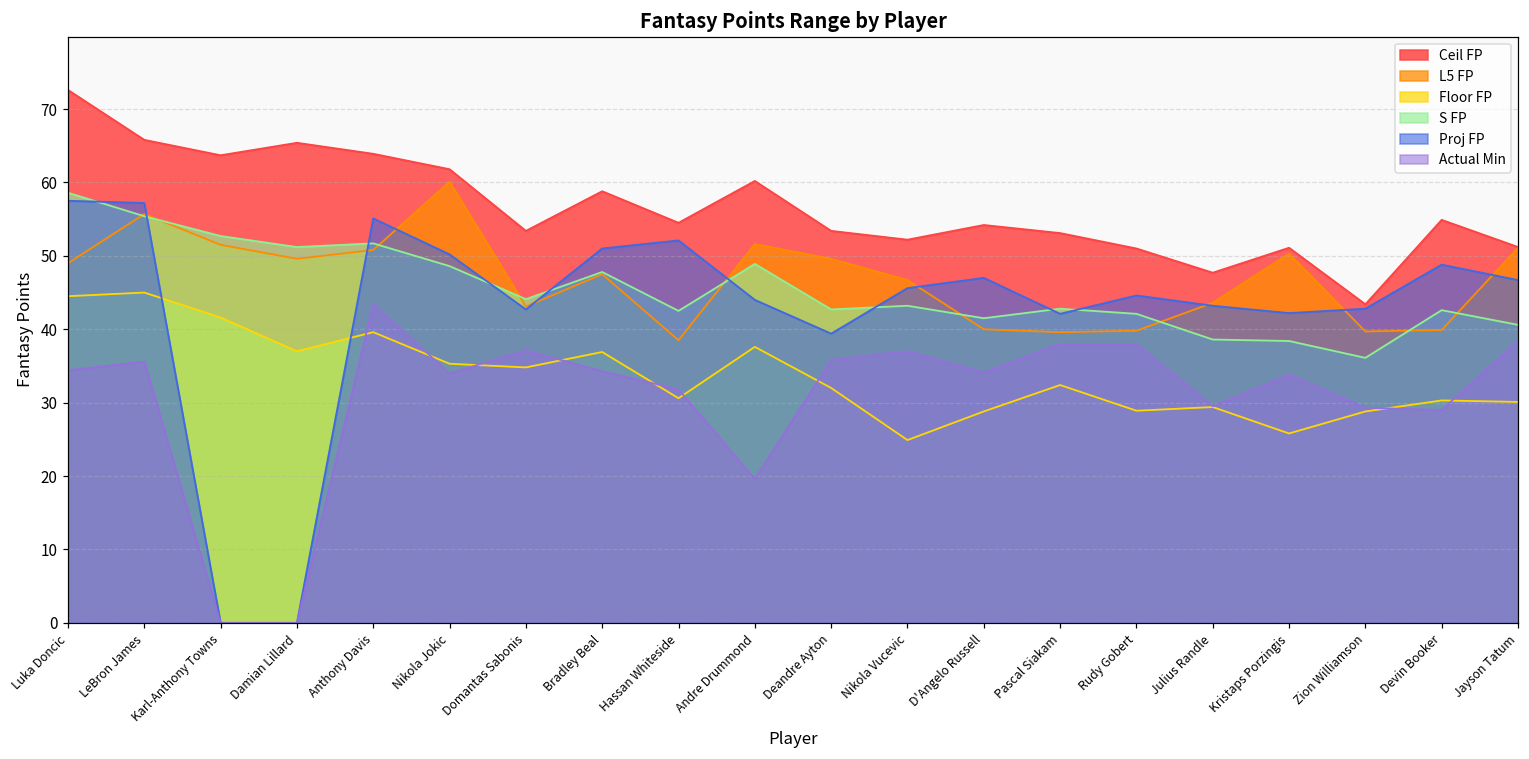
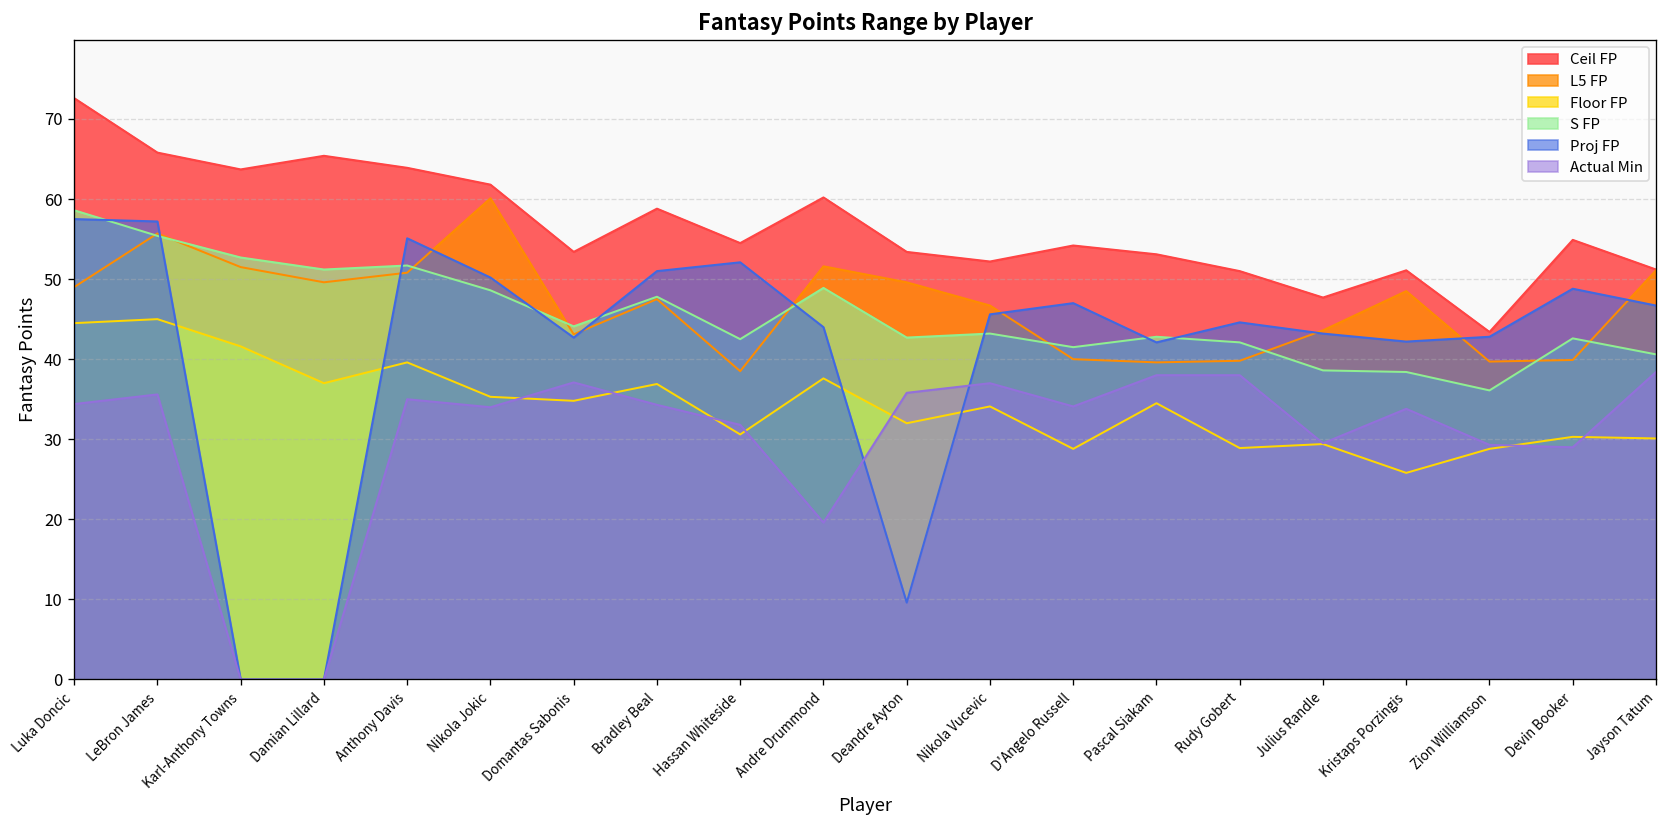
  {
    "Ceil FP": {
      "Luka Doncic": 73,
      "LeBron James": 66,
      "Karl-Anthony Towns": 64,
      "Damian Lillard": 65,
      "Anthony Davis": 64,
      "Nikola Jokic": 62,
      "Domantas Sabonis": 53,
      "Bradley Beal": 59,
      "Hassan Whiteside": 55,
      "Andre Drummond": 60,
      "Deandre Ayton": 53,
      "Nikola Vucevic": 52,
      "D'Angelo Russell": 54,
      "Pascal Siakam": 53,
      "Rudy Gobert": 51,
      "Julius Randle": 48,
      "Kristaps Porzingis": 51,
      "Zion Williamson": 43,
      "Devin Booker": 55
    },
    "L5 FP": {
      "Luka Doncic": 49,
      "Karl-Anthony Towns": 52,
      "Damian Lillard": 50,
      "Anthony Davis": 51,
      "Nikola Jokic": 60,
      "Domantas Sabonis": 43,
      "Hassan Whiteside": 39,
      "Andre Drummond": 52,
      "Deandre Ayton": 50,
      "Nikola Vucevic": 47,
      "D'Angelo Russell": 40,
      "Pascal Siakam": 40,
      "Rudy Gobert": 40,
      "Julius Randle": 44,
-     "Kristaps Porzingis": 50,
+     "Kristaps Porzingis": 49,
      "Zion Williamson": 40,
      "Devin Booker": 40
    },
    "Floor FP": {
      "Luka Doncic": 45,
      "LeBron James": 45,
      "Karl-Anthony Towns": 42,
      "Damian Lillard": 37,
      "Anthony Davis": 40,
      "Nikola Jokic": 35,
      "Domantas Sabonis": 35,
      "Bradley Beal": 37,
      "Hassan Whiteside": 31,
      "Andre Drummond": 38,
      "Deandre Ayton": 32,
-     "Nikola Vucevic": 25,
+     "Nikola Vucevic": 34,
      "D'Angelo Russell": 29,
-     "Pascal Siakam": 32,
+     "Pascal Siakam": 35,
      "Rudy Gobert": 29,
      "Kristaps Porzingis": 26,
      "Zion Williamson": 29,
      "Devin Booker": 30,
      "Jayson Tatum": 30
    },
    "S FP": {
      "Luka Doncic": 59,
      "Karl-Anthony Towns": 53,
      "Damian Lillard": 51,
      "Anthony Davis": 52,
      "Nikola Jokic": 49,
      "Domantas Sabonis": 44,
      "Hassan Whiteside": 43,
      "Andre Drummond": 49,
      "Deandre Ayton": 43,
      "Nikola Vucevic": 43,
      "D'Angelo Russell": 42,
      "Pascal Siakam": 43,
      "Rudy Gobert": 42,
      "Julius Randle": 39,
      "Kristaps Porzingis": 38,
      "Zion Williamson": 36,
      "Devin Booker": 43,
      "Jayson Tatum": 41
    },
    "Proj FP": {
      "Luka Doncic": 58,
      "LeBron James": 57,
      "Anthony Davis": 55,
      "Nikola Jokic": 50,
      "Domantas Sabonis": 43,
      "Bradley Beal": 51,
      "Hassan Whiteside": 52,
      "Andre Drummond": 44,
-     "Deandre Ayton": 39,
+     "Deandre Ayton": 10,
      "Nikola Vucevic": 46,
      "D'Angelo Russell": 47,
      "Pascal Siakam": 42,
      "Rudy Gobert": 45,
      "Julius Randle": 43,
      "Kristaps Porzingis": 42,
      "Zion Williamson": 43,
      "Devin Booker": 49,
      "Jayson Tatum": 47
    },
    "Actual Min": {
      "Luka Doncic": 34,
      "LeBron James": 36,
-     "Anthony Davis": 43,
+     "Anthony Davis": 35,
      "Nikola Jokic": 34,
      "Domantas Sabonis": 37,
      "Bradley Beal": 34,
      "Hassan Whiteside": 32,
      "Andre Drummond": 20,
      "Deandre Ayton": 36,
      "Nikola Vucevic": 37,
      "D'Angelo Russell": 34,
      "Pascal Siakam": 38,
      "Rudy Gobert": 38,
      "Kristaps Porzingis": 34,
      "Zion Williamson": 29,
      "Devin Booker": 29,
      "Jayson Tatum": 38
    }
  }
